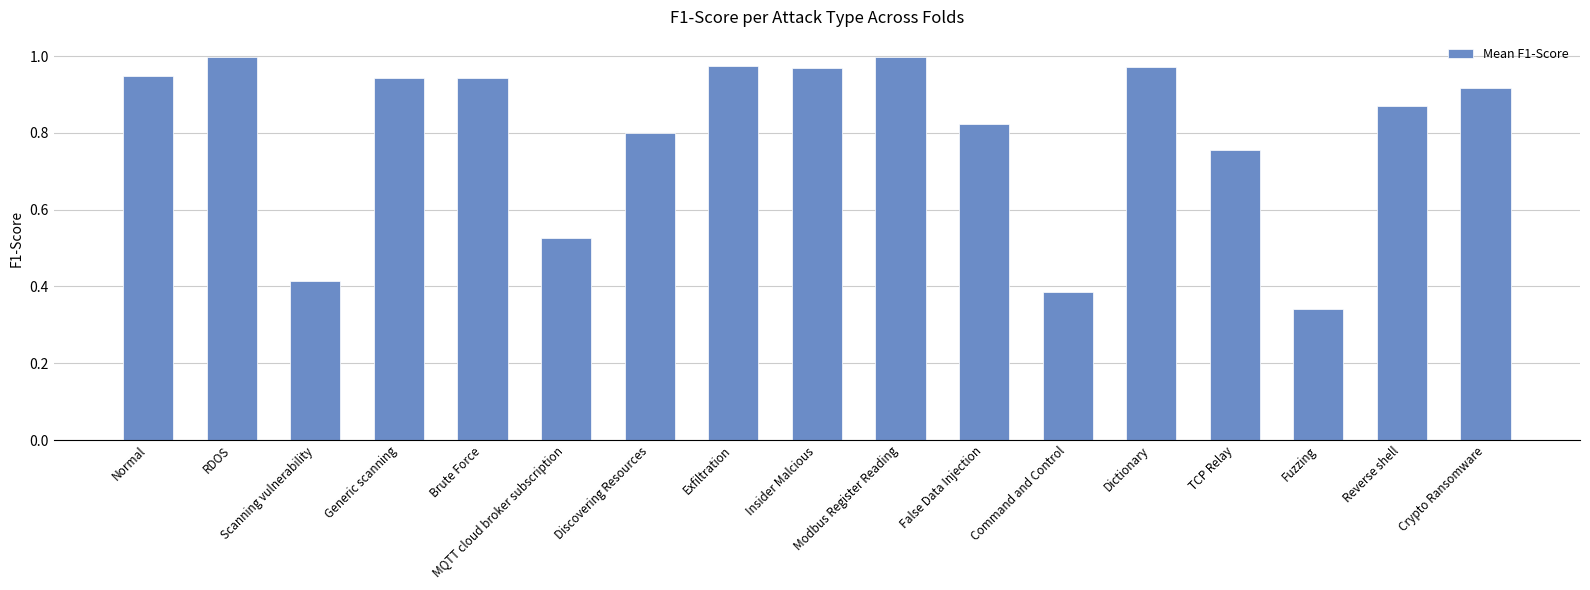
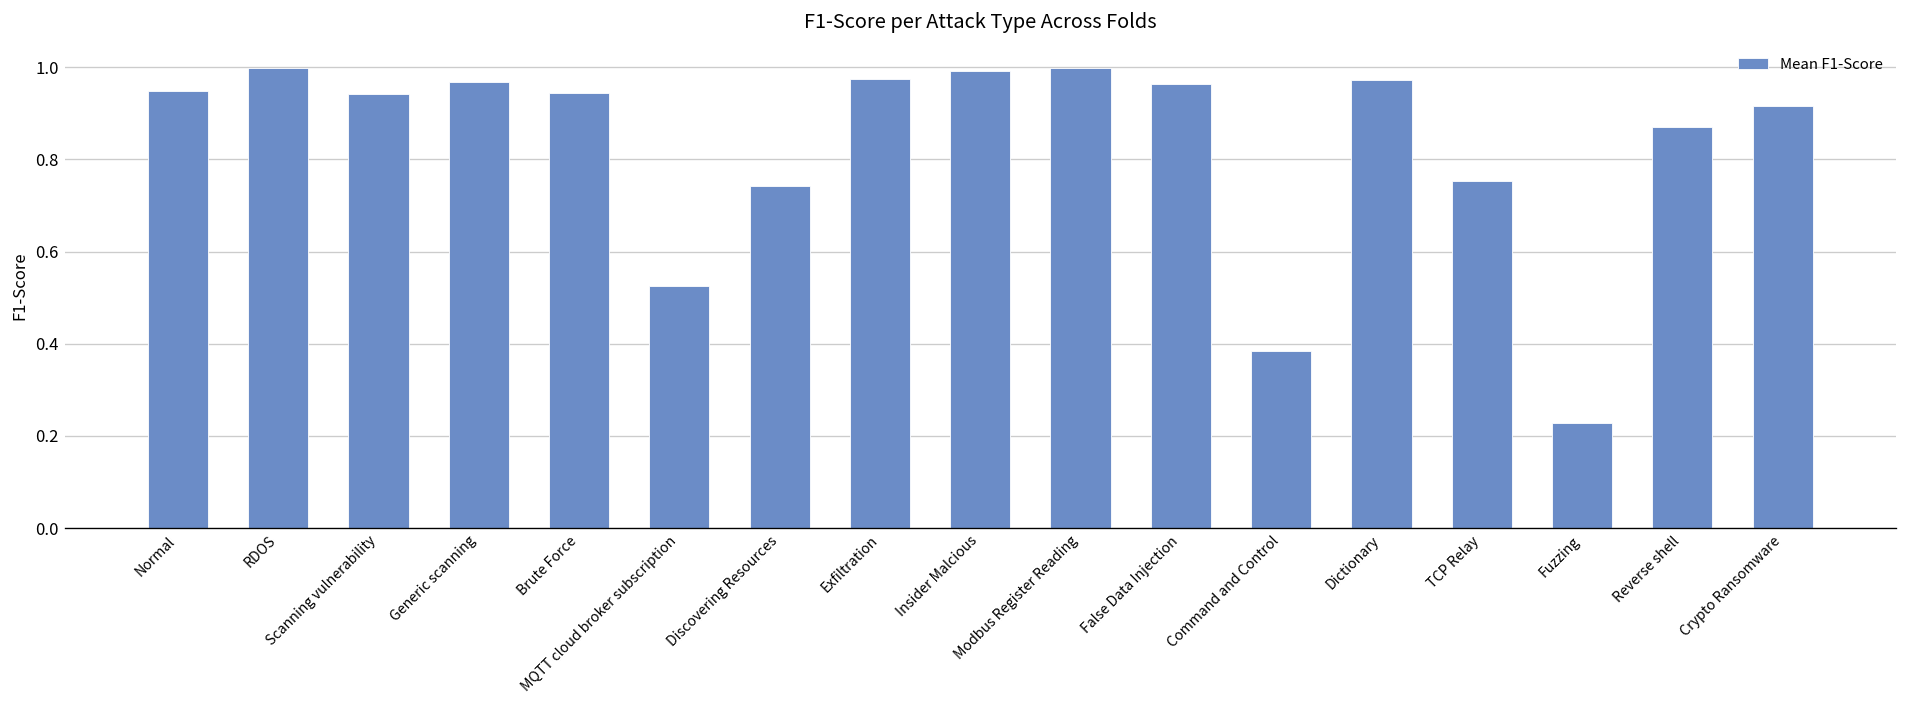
  {
    "Normal": 0.95,
    "RDOS": 1.00,
-   "Scanning vulnerability": 0.41,
-   "Generic scanning": 0.94,
+   "Scanning vulnerability": 0.94,
+   "Generic scanning": 0.97,
    "Brute Force": 0.94,
    "MQTT cloud broker subscription": 0.53,
-   "Discovering Resources": 0.80,
+   "Discovering Resources": 0.74,
    "Exfiltration": 0.97,
-   "Insider Malcious": 0.97,
+   "Insider Malcious": 0.99,
    "Modbus Register Reading": 1.00,
-   "False Data Injection": 0.82,
+   "False Data Injection": 0.96,
    "Command and Control": 0.38,
    "Dictionary": 0.97,
    "TCP Relay": 0.75,
-   "Fuzzing": 0.34,
+   "Fuzzing": 0.23,
    "Reverse shell": 0.87,
    "Crypto Ransomware": 0.92
  }
